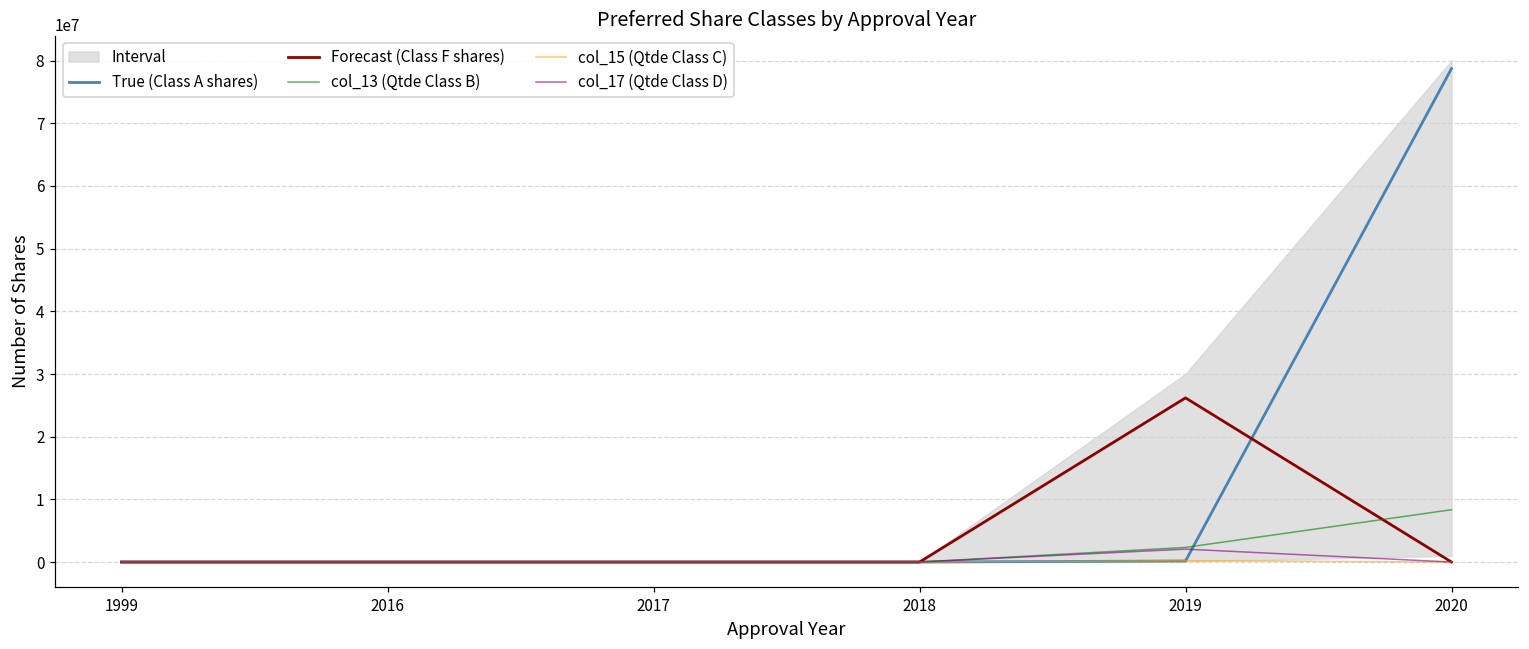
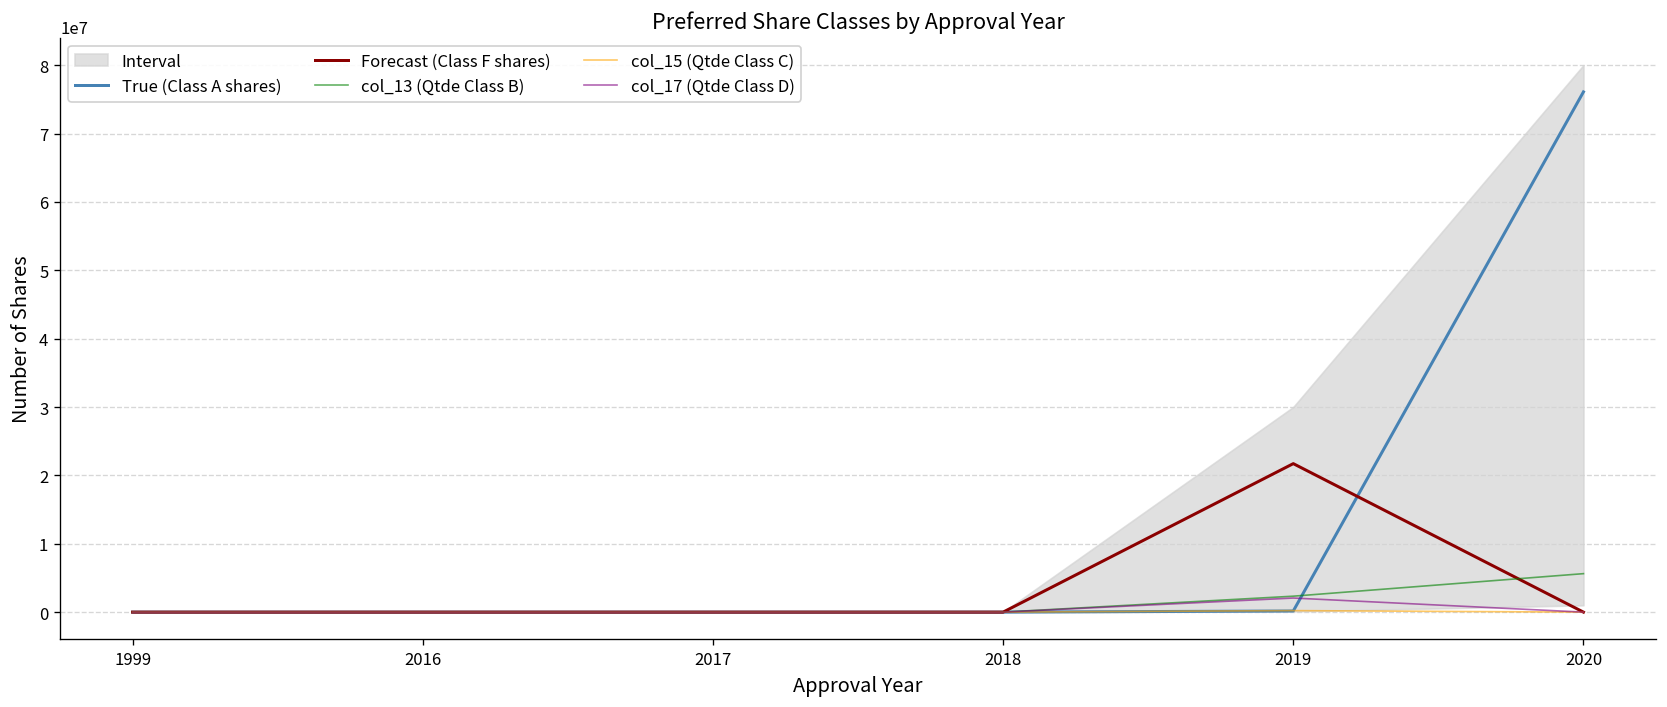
  {
    "True (Class A shares)": {
-     "2020": 79000000
+     "2020": 76000000
    },
    "Forecast (Class F shares)": {
-     "2019": 26000000
+     "2019": 22000000
    },
    "col_13 (Qtde Class B)": {
-     "2020": 8000000
+     "2020": 6000000
    }
  }
